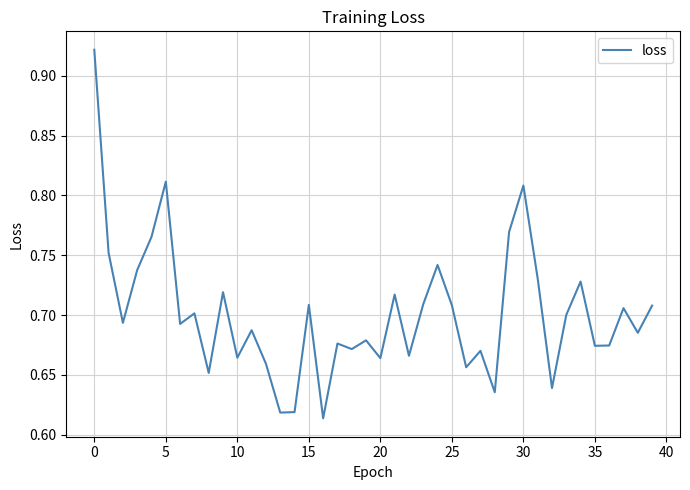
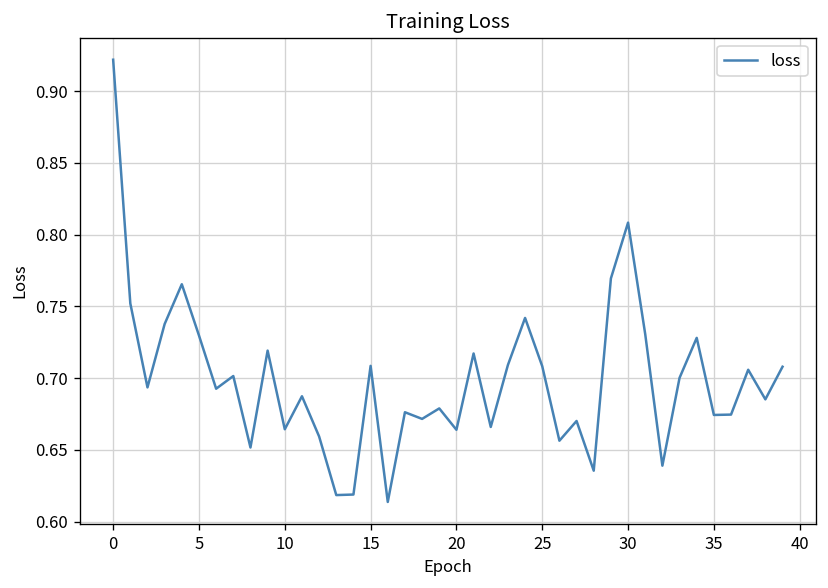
  {
    "0": 0.922,
-   "5": 0.812,
+   "5": 0.730,
    "10": 0.664,
    "15": 0.709,
    "20": 0.664,
    "25": 0.708,
    "30": 0.808,
    "35": 0.674
  }
